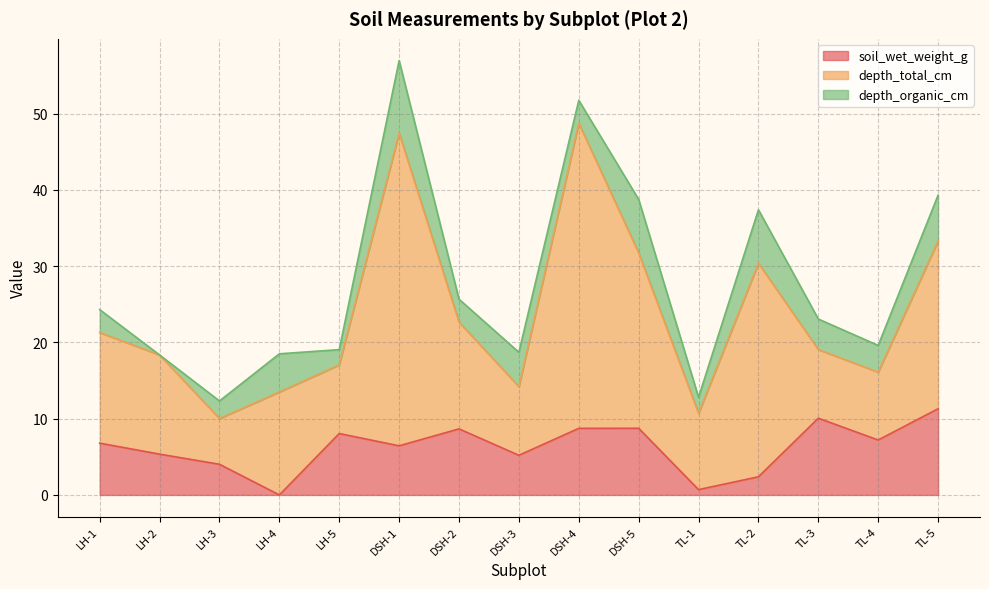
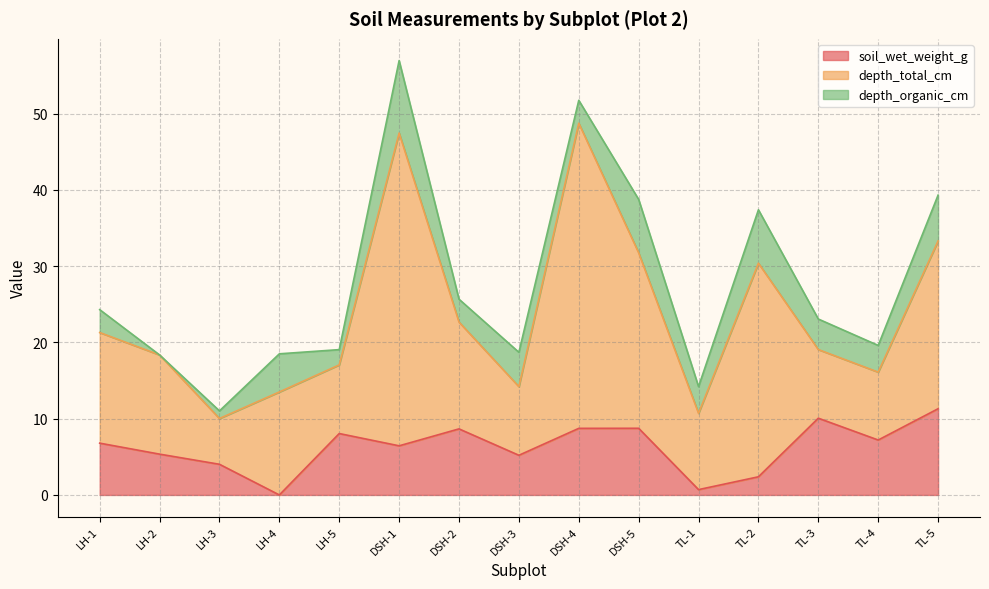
  {
    "soil_wet_weight_g": {
      "LH-1": 7,
      "LH-2": 5,
      "LH-3": 4,
      "LH-4": 0,
      "LH-5": 8,
      "DSH-1": 6,
      "DSH-2": 9,
      "DSH-3": 5,
      "DSH-4": 9,
      "DSH-5": 9,
      "TL-1": 1,
      "TL-2": 2,
      "TL-3": 10,
      "TL-4": 7,
      "TL-5": 11
    },
    "depth_total_cm": {
      "LH-1": 15,
      "LH-3": 6,
      "LH-4": 14,
      "LH-5": 9,
      "DSH-1": 41,
      "DSH-2": 14,
      "DSH-3": 9,
      "DSH-4": 40,
      "DSH-5": 23,
      "TL-1": 10,
      "TL-2": 28,
      "TL-3": 9,
      "TL-4": 9,
      "TL-5": 22
    },
    "depth_organic_cm": {
      "LH-1": 3,
-     "LH-3": 2,
+     "LH-3": 1,
      "LH-4": 5,
      "LH-5": 2,
      "DSH-1": 10,
      "DSH-2": 3,
      "DSH-3": 5,
      "DSH-4": 3,
      "DSH-5": 7,
-     "TL-1": 2,
+     "TL-1": 4,
      "TL-2": 7,
      "TL-3": 4,
      "TL-4": 4,
      "TL-5": 6
    }
  }
